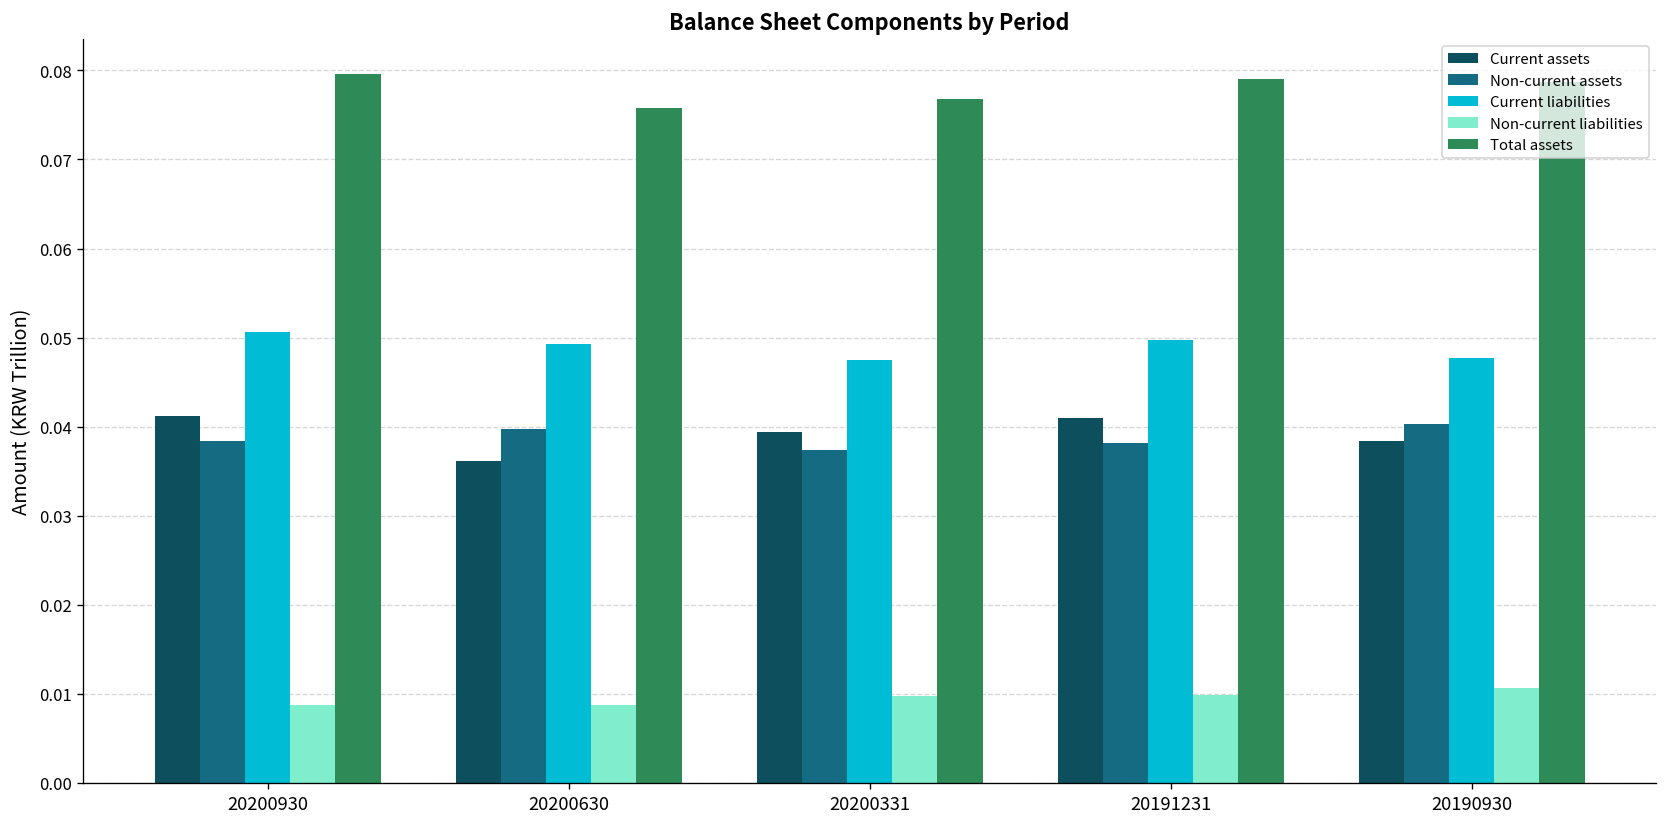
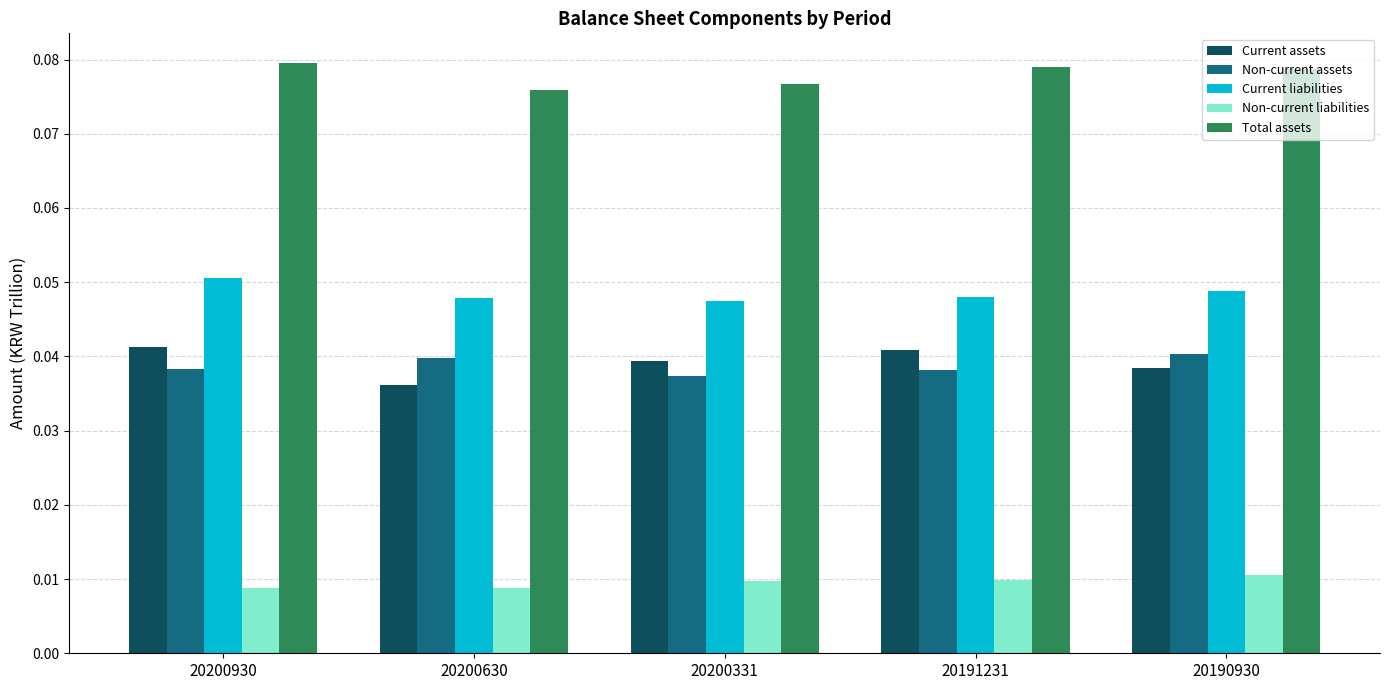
  {
    "Current liabilities": {
      "20200930": 0.051,
-     "20200630": 0.049,
+     "20200630": 0.048,
      "20200331": 0.048,
-     "20191231": 0.050,
-     "20190930": 0.048
+     "20191231": 0.048,
+     "20190930": 0.049
    },
    "Non-current liabilities": {
      "20200930": 0.009,
      "20200630": 0.009,
      "20200331": 0.010,
      "20191231": 0.010,
      "20190930": 0.011
    }
  }
